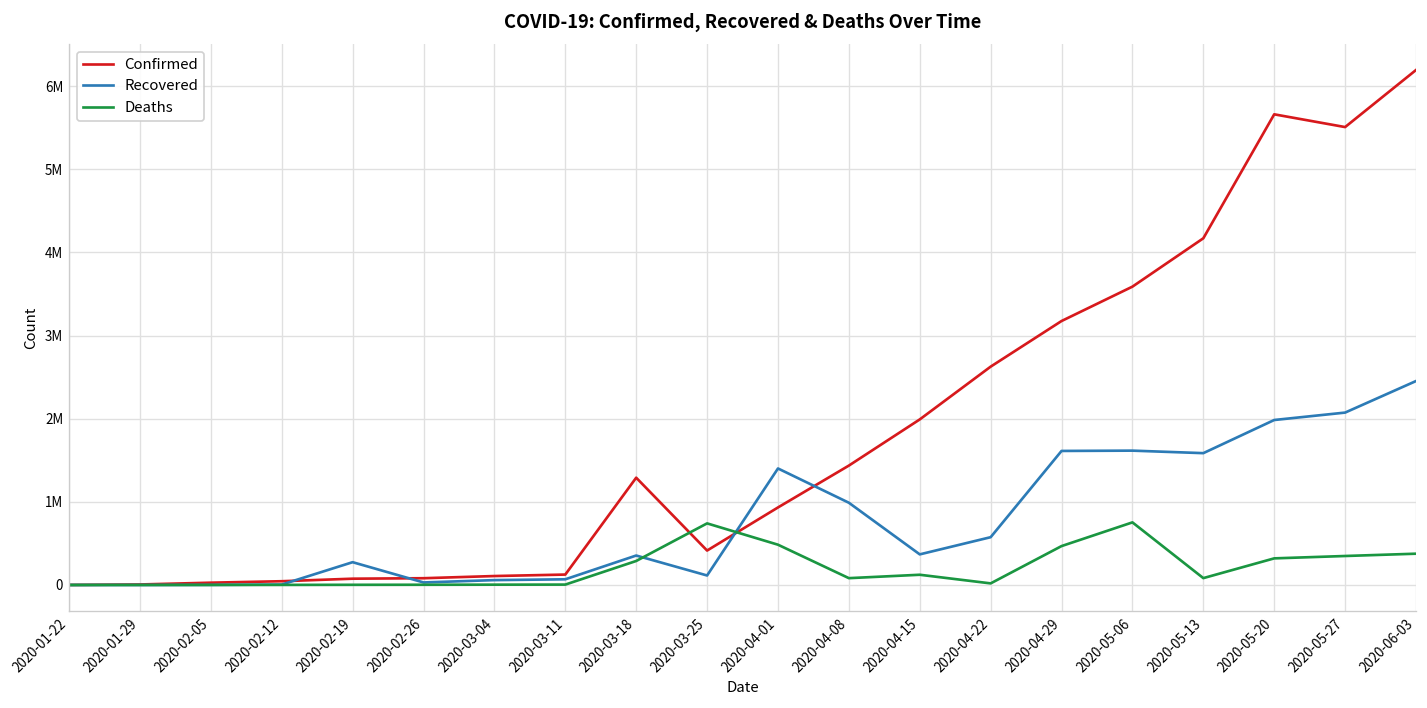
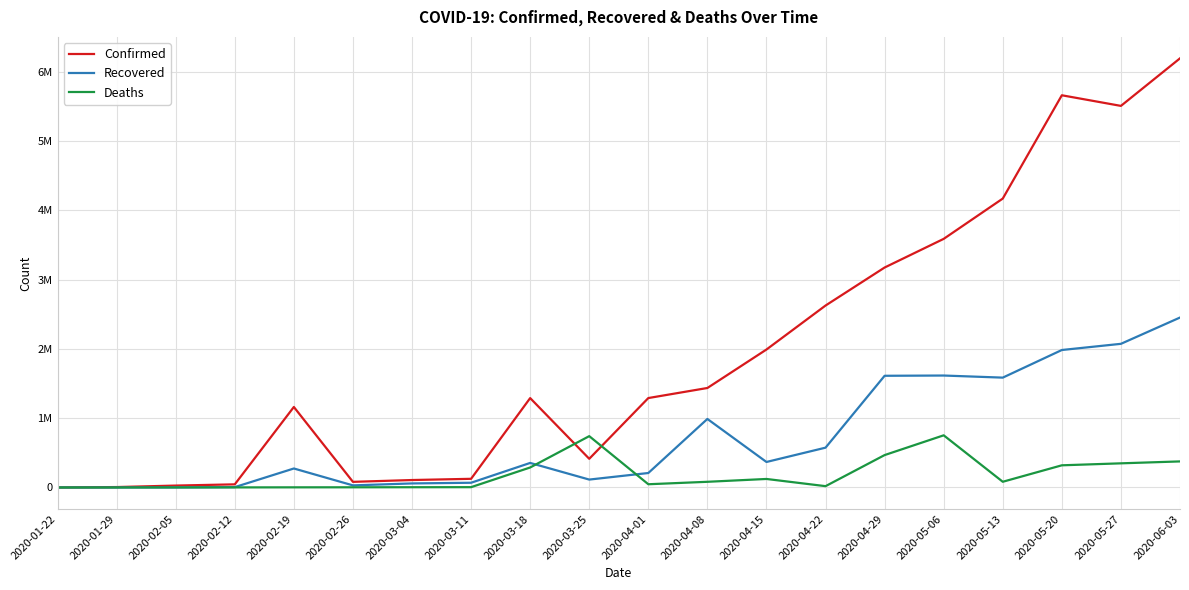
  {
    "Confirmed": {
      "2020-02-12": 0,
-     "2020-02-19": 100000,
+     "2020-02-19": 1200000,
      "2020-02-26": 100000,
      "2020-03-04": 100000,
      "2020-03-11": 100000,
      "2020-03-18": 1300000,
      "2020-03-25": 400000,
-     "2020-04-01": 900000,
+     "2020-04-01": 1300000,
      "2020-04-08": 1400000,
      "2020-04-15": 2000000,
      "2020-04-22": 2600000,
      "2020-04-29": 3200000,
      "2020-05-06": 3600000,
      "2020-05-13": 4200000,
      "2020-05-20": 5700000,
      "2020-05-27": 5500000,
      "2020-06-03": 6200000
    },
    "Recovered": {
      "2020-02-19": 300000,
      "2020-03-04": 100000,
      "2020-03-11": 100000,
      "2020-03-18": 400000,
      "2020-03-25": 100000,
-     "2020-04-01": 1400000,
+     "2020-04-01": 200000,
      "2020-04-08": 1000000,
      "2020-04-15": 400000,
      "2020-04-22": 600000,
      "2020-04-29": 1600000,
      "2020-05-06": 1600000,
      "2020-05-13": 1600000,
      "2020-05-20": 2000000,
      "2020-05-27": 2100000,
      "2020-06-03": 2500000
    },
    "Deaths": {
      "2020-02-19": 0,
      "2020-03-04": 0,
      "2020-03-11": 0,
      "2020-03-18": 300000,
      "2020-03-25": 700000,
-     "2020-04-01": 500000,
+     "2020-04-01": 0,
      "2020-04-08": 100000,
      "2020-04-15": 100000,
      "2020-04-22": 0,
      "2020-04-29": 500000,
      "2020-05-06": 800000,
      "2020-05-13": 100000,
      "2020-05-20": 300000,
      "2020-05-27": 300000,
      "2020-06-03": 400000
    }
  }
